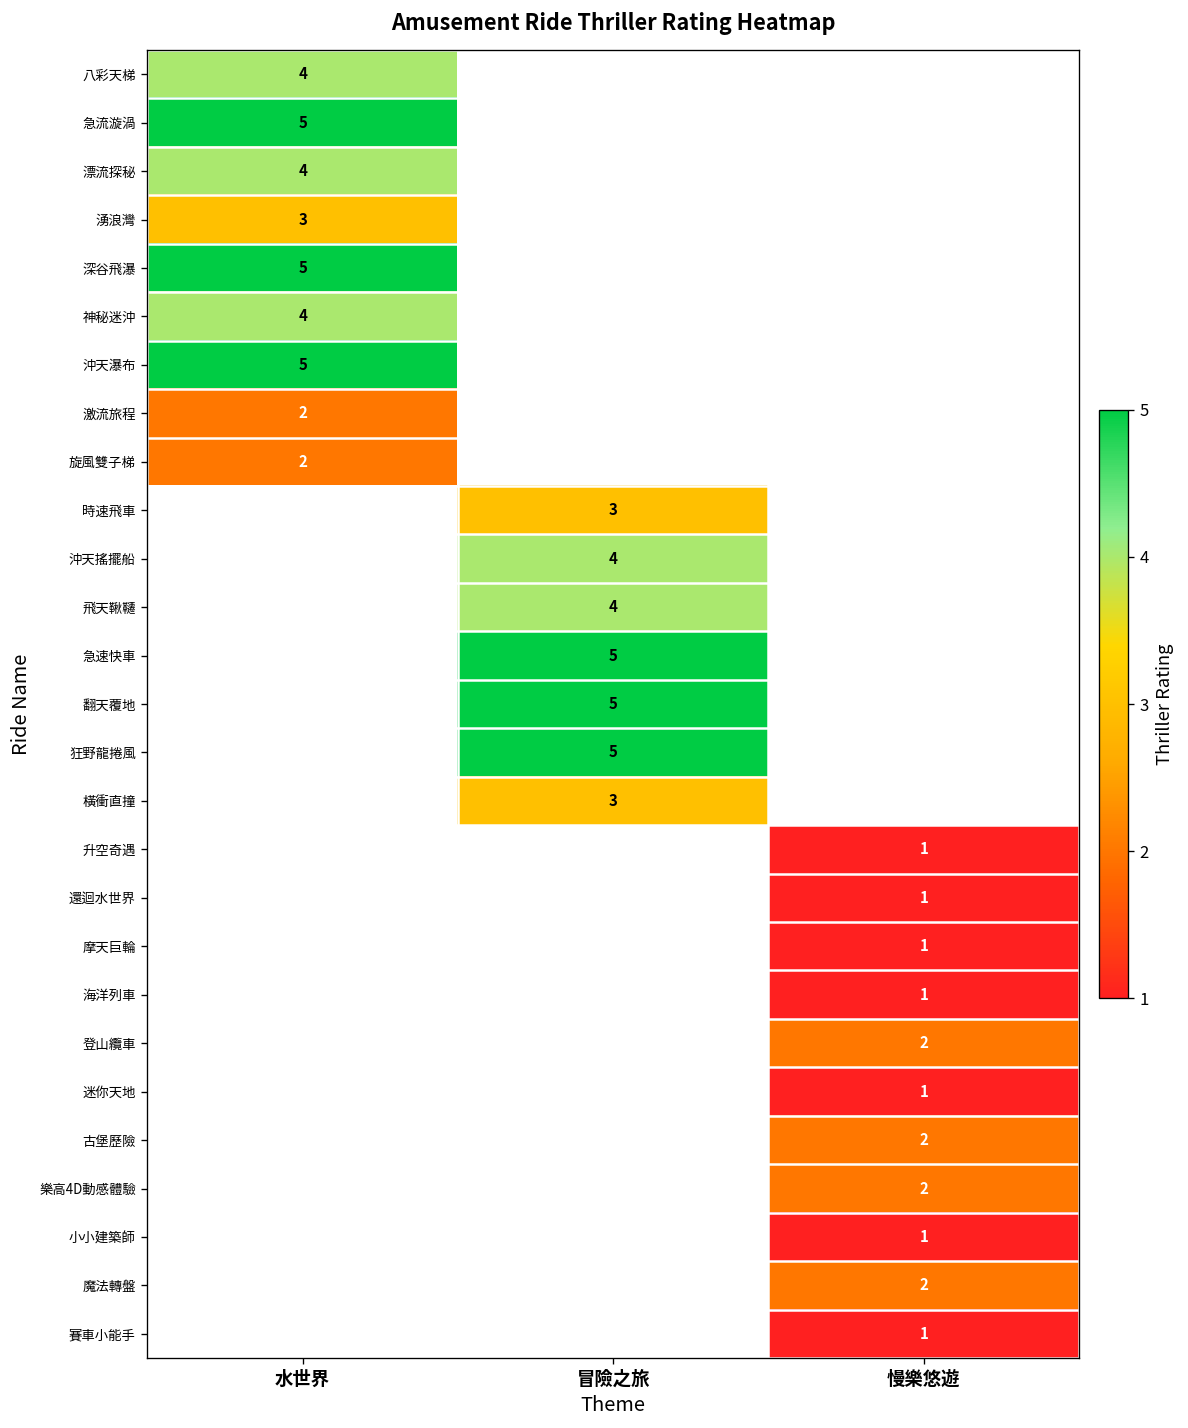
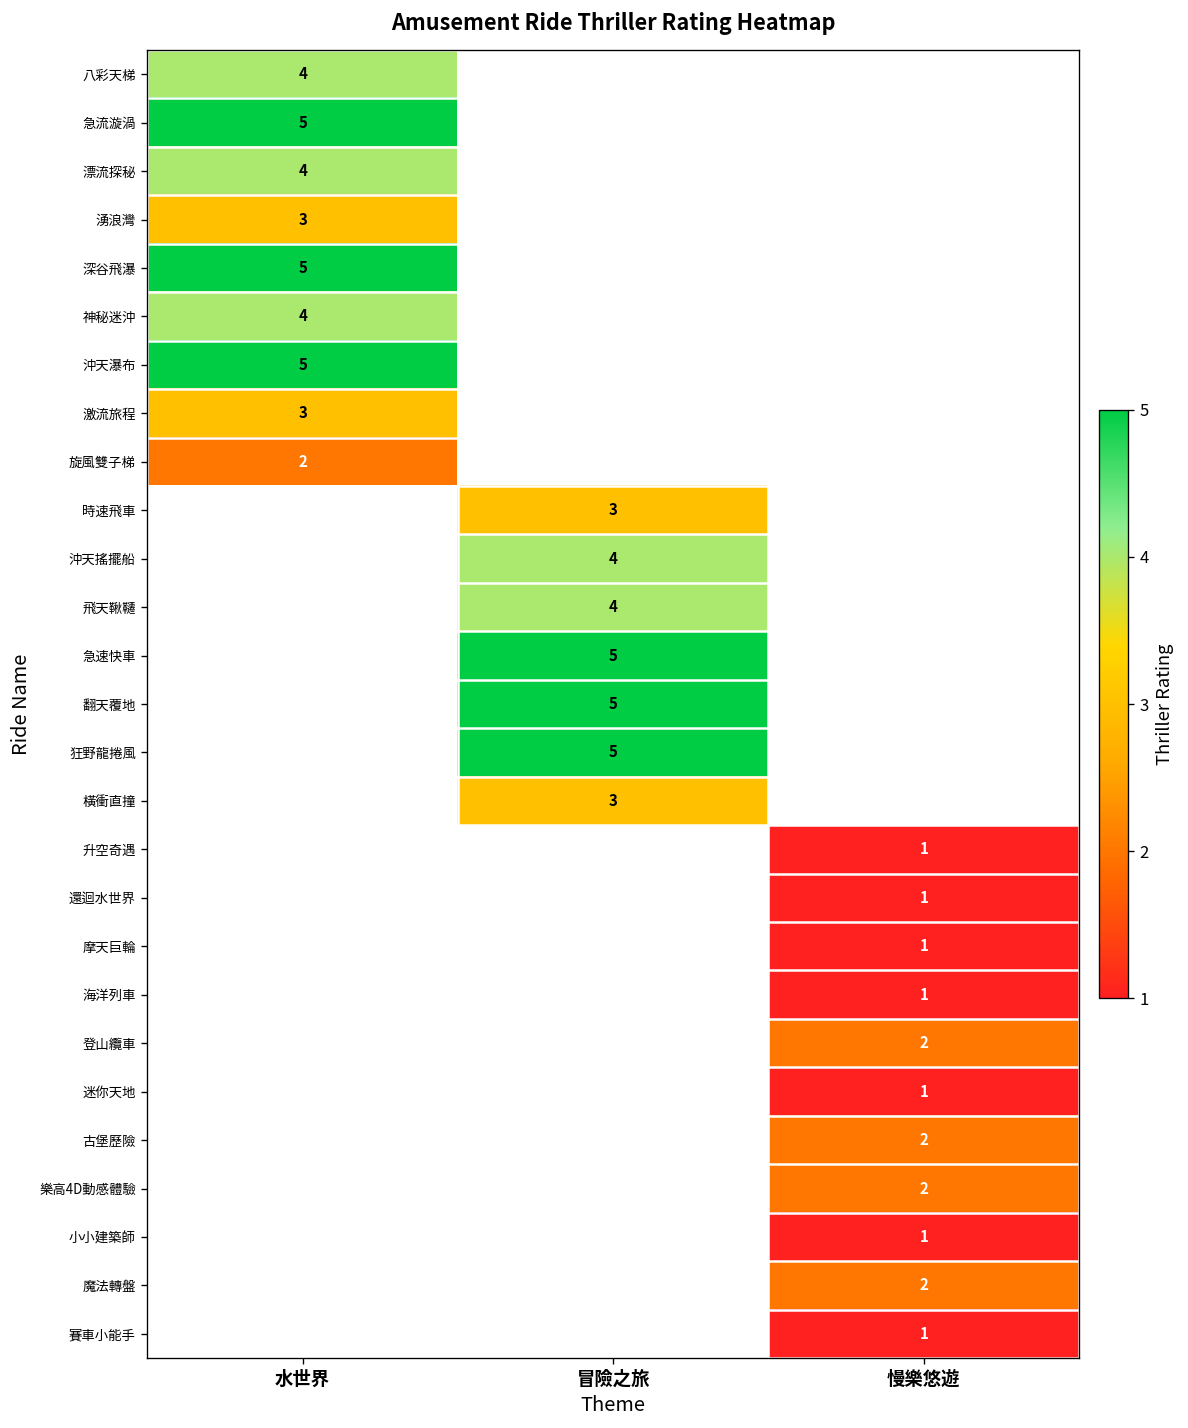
  {
    "八彩天梯": {
      "水世界": 4
    },
    "急流漩渦": {
      "水世界": 5
    },
    "漂流探秘": {
      "水世界": 4
    },
    "湧浪灣": {
      "水世界": 3
    },
    "深谷飛瀑": {
      "水世界": 5
    },
    "神秘迷沖": {
      "水世界": 4
    },
    "沖天瀑布": {
      "水世界": 5
    },
    "激流旅程": {
-     "水世界": 2
+     "水世界": 3
    },
    "旋風雙子梯": {
      "水世界": 2
    },
    "時速飛車": {
      "冒險之旅": 3
    },
    "沖天搖擺船": {
      "冒險之旅": 4
    },
    "飛天鞦韆": {
      "冒險之旅": 4
    },
    "急速快車": {
      "冒險之旅": 5
    },
    "翻天覆地": {
      "冒險之旅": 5
    },
    "狂野龍捲風": {
      "冒險之旅": 5
    },
    "橫衝直撞": {
      "冒險之旅": 3
    },
    "升空奇遇": {
      "慢樂悠遊": 1
    },
    "還迴水世界": {
      "慢樂悠遊": 1
    },
    "摩天巨輪": {
      "慢樂悠遊": 1
    },
    "海洋列車": {
      "慢樂悠遊": 1
    },
    "登山纜車": {
      "慢樂悠遊": 2
    },
    "迷你天地": {
      "慢樂悠遊": 1
    },
    "古堡歷險": {
      "慢樂悠遊": 2
    },
    "樂高4D動感體驗": {
      "慢樂悠遊": 2
    },
    "小小建築師": {
      "慢樂悠遊": 1
    },
    "魔法轉盤": {
      "慢樂悠遊": 2
    },
    "賽車小能手": {
      "慢樂悠遊": 1
    }
  }
